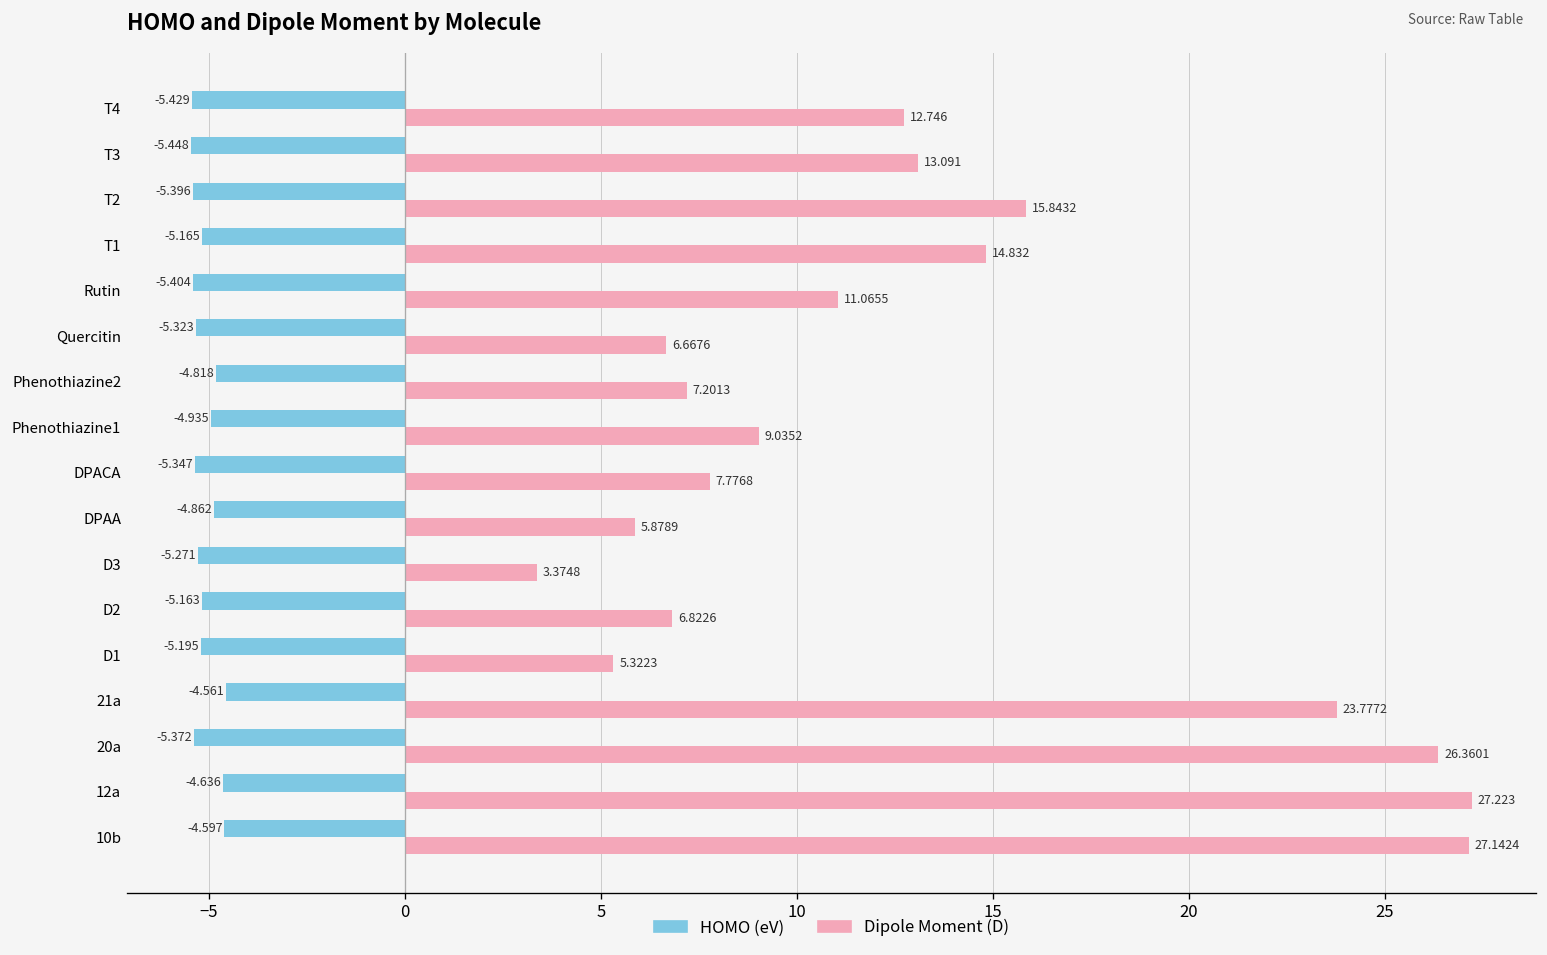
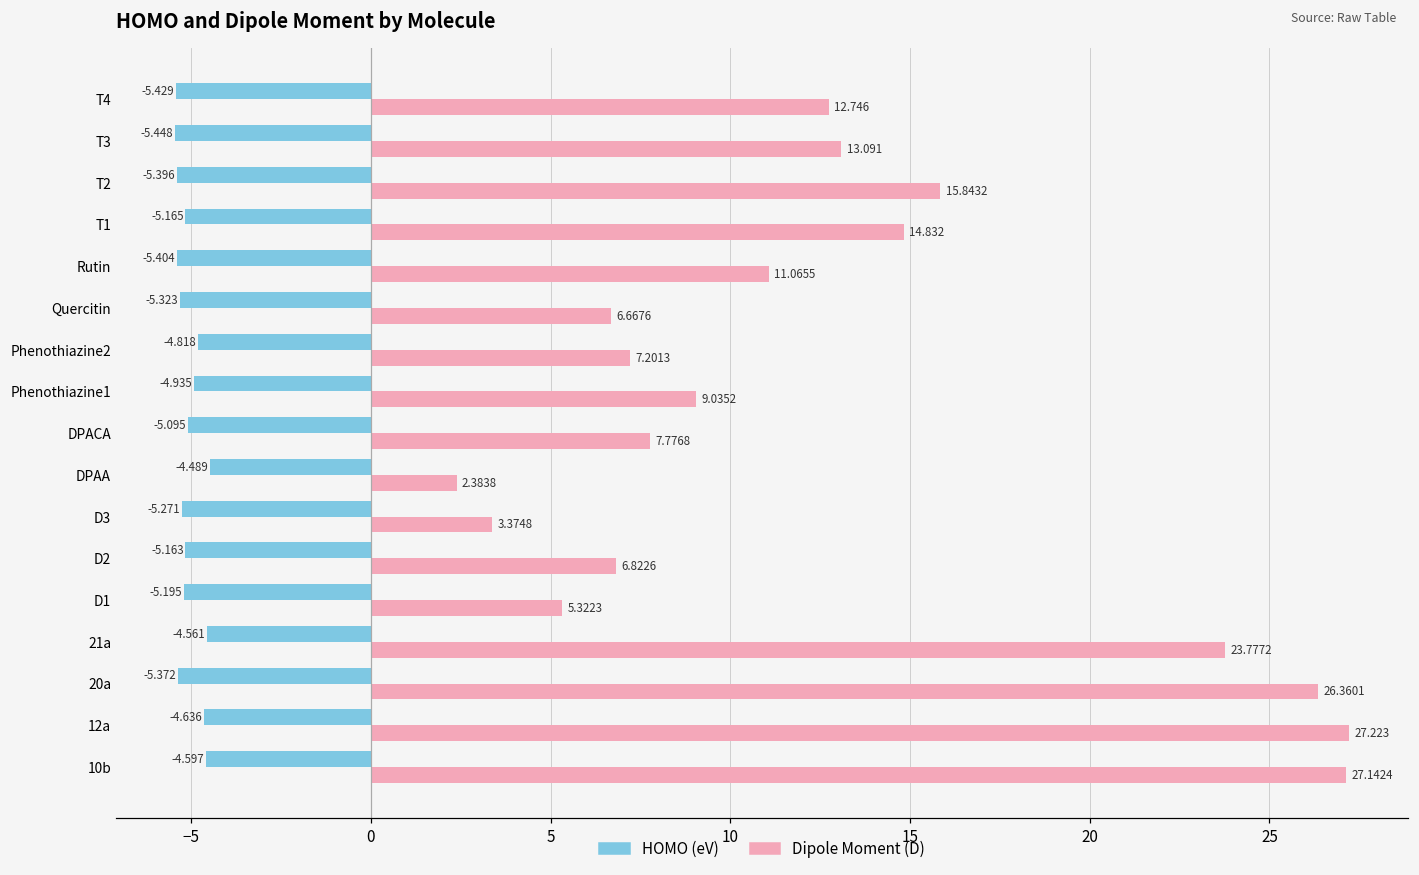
  {
    "HOMO (eV)": {
      "T4": -5.429,
      "T3": -5.448,
      "T2": -5.396,
      "T1": -5.165,
      "Rutin": -5.404,
      "Quercitin": -5.323,
      "Phenothiazine2": -4.818,
      "Phenothiazine1": -4.935,
-     "DPACA": -5.347,
-     "DPAA": -4.862,
+     "DPACA": -5.095,
+     "DPAA": -4.489,
      "D3": -5.271,
      "D2": -5.163,
      "D1": -5.195,
      "21a": -4.561,
      "20a": -5.372,
      "12a": -4.636,
      "10b": -4.597
    },
    "Dipole Moment (D)": {
      "T4": 12.746,
      "T3": 13.091,
      "T2": 15.8432,
      "T1": 14.832,
      "Rutin": 11.0655,
      "Quercitin": 6.6676,
      "Phenothiazine2": 7.2013,
      "Phenothiazine1": 9.0352,
      "DPACA": 7.7768,
-     "DPAA": 5.8789,
+     "DPAA": 2.3838,
      "D3": 3.3748,
      "D2": 6.8226,
      "D1": 5.3223,
      "21a": 23.7772,
      "20a": 26.3601,
      "12a": 27.223,
      "10b": 27.1424
    }
  }
